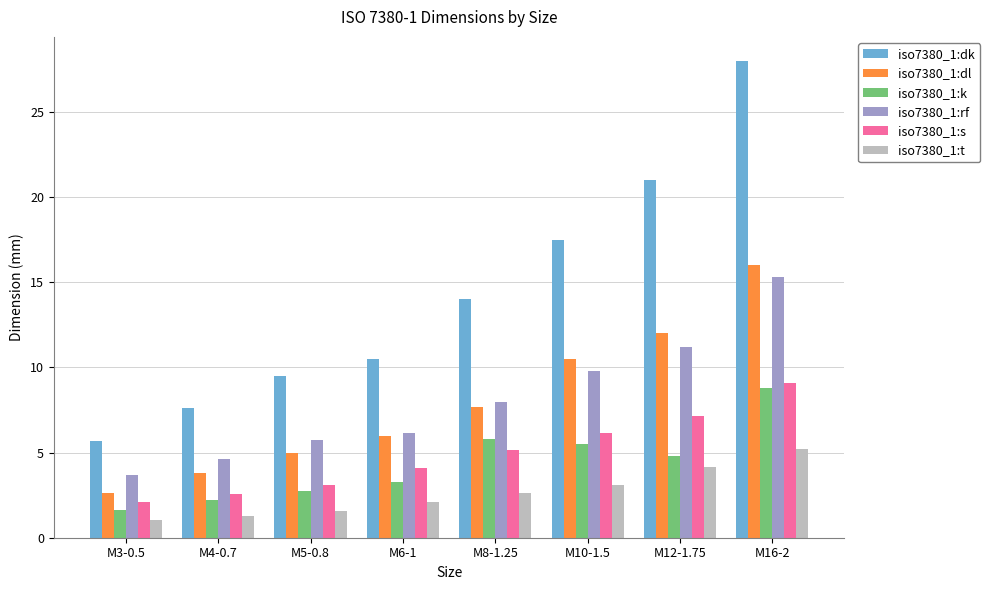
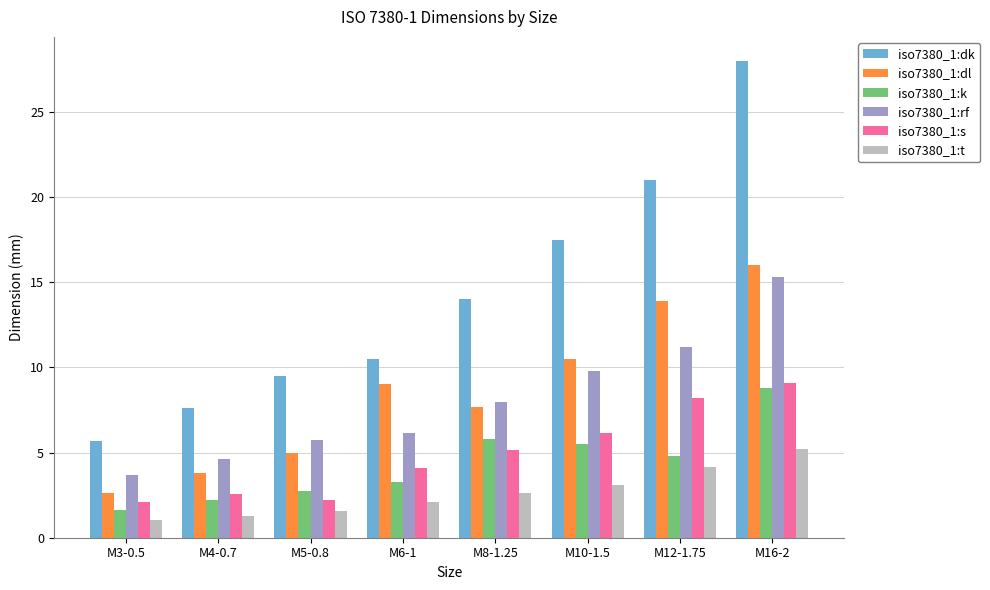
  {
    "iso7380_1:dl": {
      "M3-0.5": 2.6,
      "M4-0.7": 3.8,
      "M5-0.8": 5.0,
-     "M6-1": 6,
+     "M6-1": 9,
      "M8-1.25": 7.7,
      "M10-1.5": 10.5,
-     "M12-1.75": 12.0,
+     "M12-1.75": 13.9,
      "M16-2": 16.0
    },
    "iso7380_1:k": {
      "M3-0.5": 1.7,
      "M4-0.7": 2.2,
      "M5-0.8": 2.8,
      "M6-1": 3.3,
      "M8-1.25": 5.8,
      "M10-1.5": 5.5,
      "M12-1.75": 4.8,
      "M16-2": 8.8
    },
    "iso7380_1:s": {
      "M3-0.5": 2.1,
      "M4-0.7": 2.6,
-     "M5-0.8": 3.1,
+     "M5-0.8": 2.2,
      "M6-1": 4.1,
      "M8-1.25": 5.1,
      "M10-1.5": 6.1,
-     "M12-1.75": 7.2,
+     "M12-1.75": 8.2,
      "M16-2": 9.1
    }
  }
